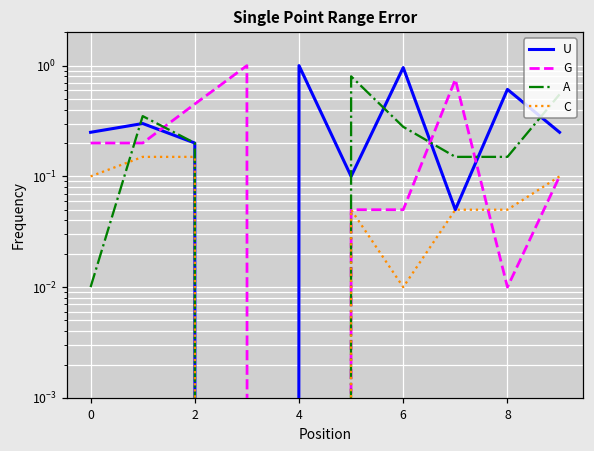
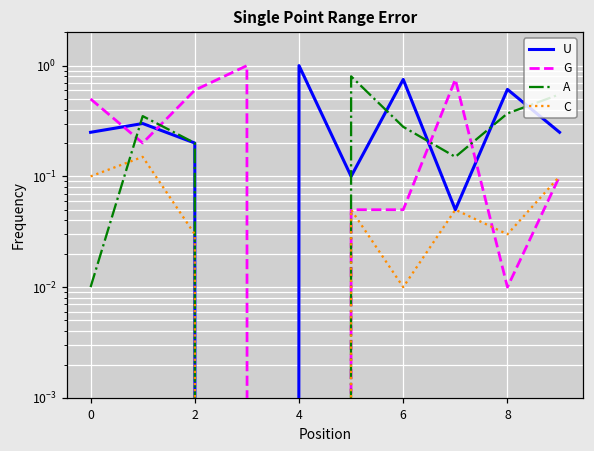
  {
    "U": {
      "0": 0.25,
      "4": 1.0,
-     "6": 1.0,
+     "6": 0.8,
      "8": 0.6
    },
    "G": {
-     "0": 0.2,
-     "2": 0.5,
+     "0": 0.5,
+     "2": 0.6,
      "6": 0.05,
      "8": 0.010
    },
    "A": {
      "0": 0.01,
      "6": 0.28,
-     "8": 0.15
+     "8": 0.37
    },
    "C": {
      "0": 0.10,
-     "2": 0.15,
+     "2": 0.03,
      "6": 0.01,
-     "8": 0.05
+     "8": 0.03
    }
  }
